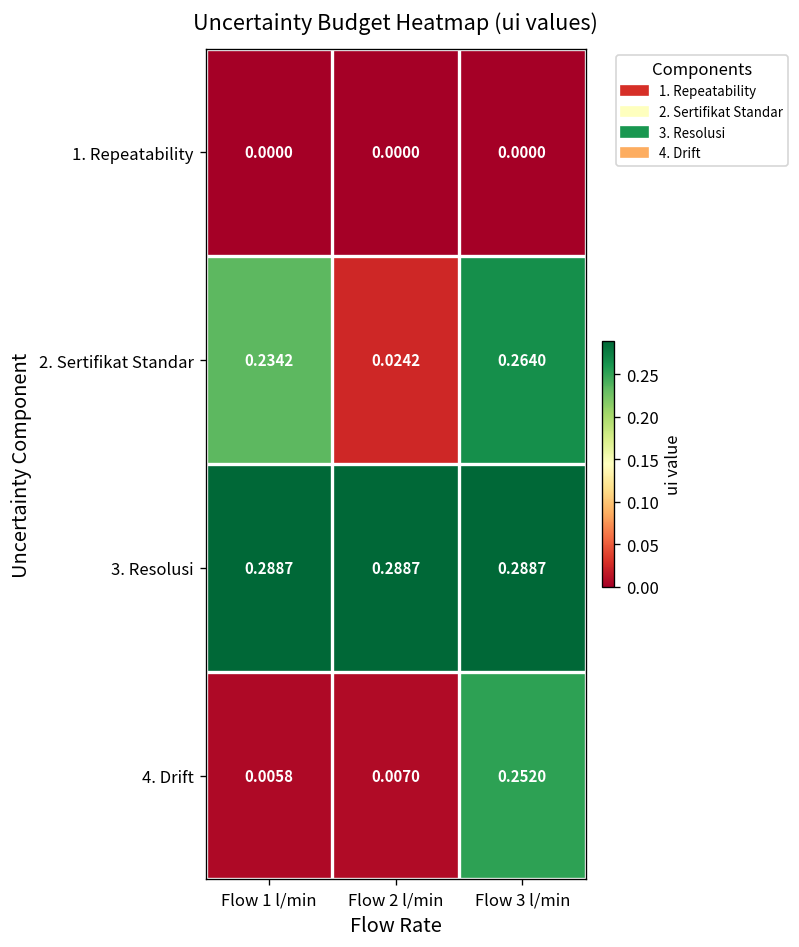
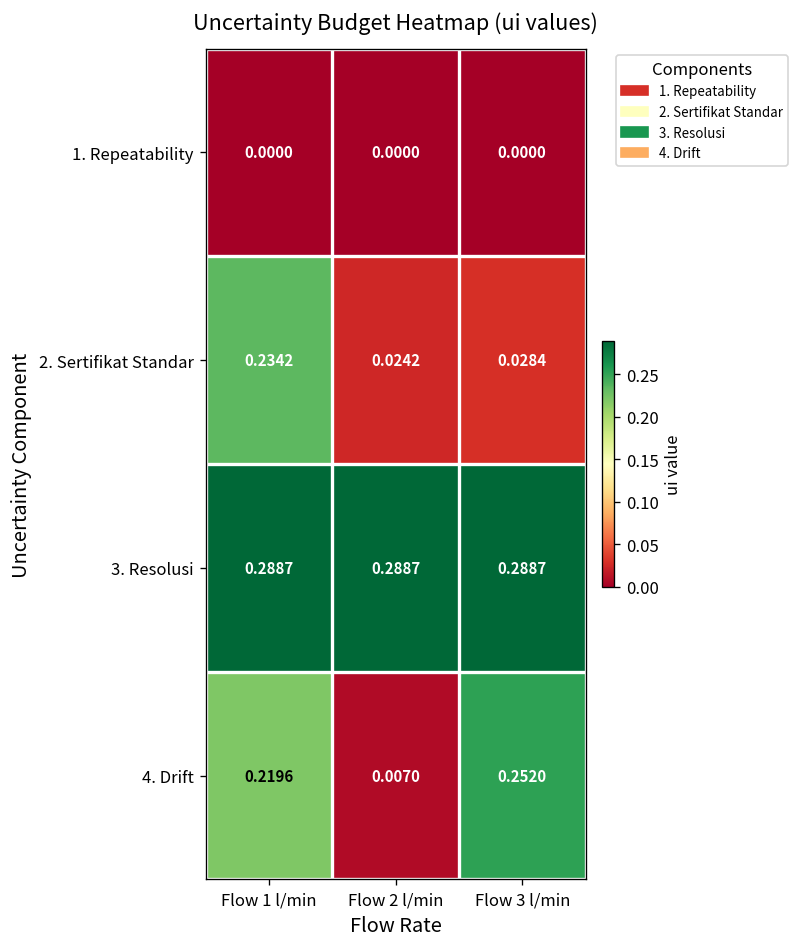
  {
    "1. Repeatability": {
      "Flow 1 l/min": 0.0000,
      "Flow 2 l/min": 0.0000,
      "Flow 3 l/min": 0.0000
    },
    "2. Sertifikat Standar": {
      "Flow 1 l/min": 0.2342,
      "Flow 2 l/min": 0.0242,
-     "Flow 3 l/min": 0.2640
+     "Flow 3 l/min": 0.0284
    },
    "3. Resolusi": {
      "Flow 1 l/min": 0.2887,
      "Flow 2 l/min": 0.2887,
      "Flow 3 l/min": 0.2887
    },
    "4. Drift": {
-     "Flow 1 l/min": 0.0058,
+     "Flow 1 l/min": 0.2196,
      "Flow 2 l/min": 0.0070,
      "Flow 3 l/min": 0.2520
    }
  }
